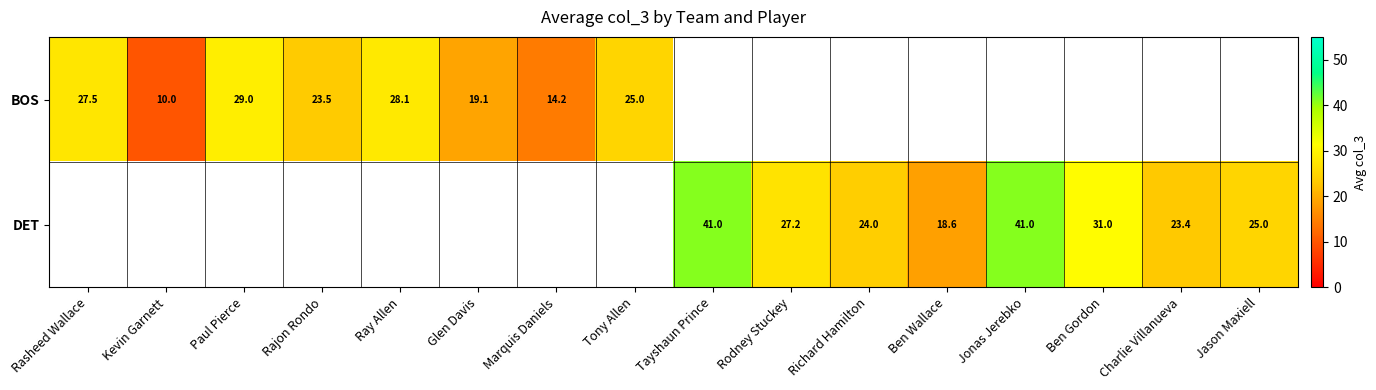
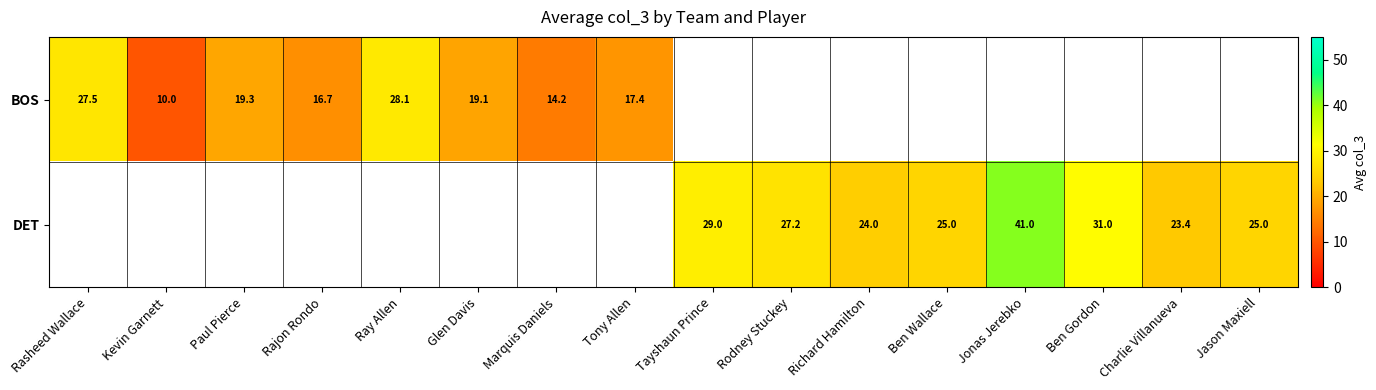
  {
    "BOS": {
      "Rasheed Wallace": 27.5,
      "Kevin Garnett": 10.0,
-     "Paul Pierce": 29.0,
-     "Rajon Rondo": 23.5,
+     "Paul Pierce": 19.3,
+     "Rajon Rondo": 16.7,
      "Ray Allen": 28.1,
      "Glen Davis": 19.1,
      "Marquis Daniels": 14.2,
-     "Tony Allen": 25.0
+     "Tony Allen": 17.4
    },
    "DET": {
-     "Tayshaun Prince": 41.0,
+     "Tayshaun Prince": 29.0,
      "Rodney Stuckey": 27.2,
      "Richard Hamilton": 24.0,
-     "Ben Wallace": 18.6,
+     "Ben Wallace": 25.0,
      "Jonas Jerebko": 41.0,
      "Ben Gordon": 31.0,
      "Charlie Villanueva": 23.4,
      "Jason Maxiell": 25.0
    }
  }
